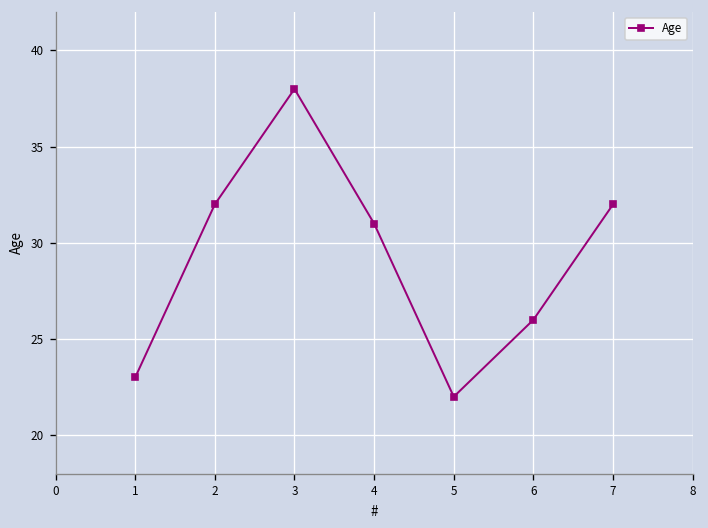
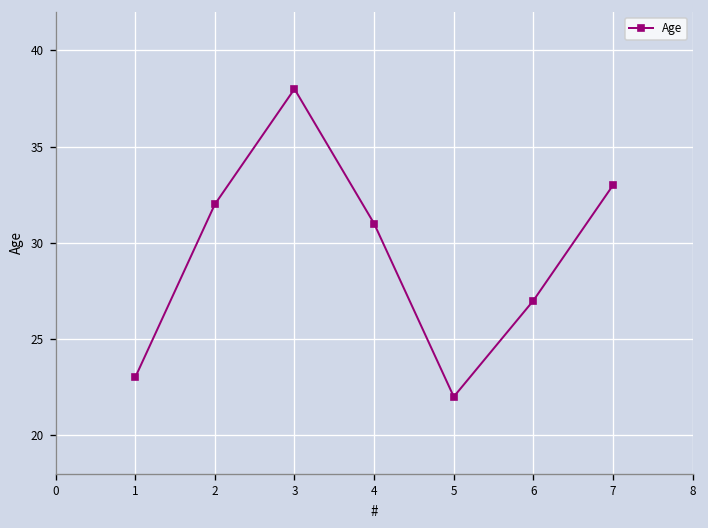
  {
    "1": 23,
    "2": 32,
    "3": 38,
    "4": 31,
    "5": 22,
-   "6": 26,
-   "7": 32
+   "6": 27,
+   "7": 33
  }
